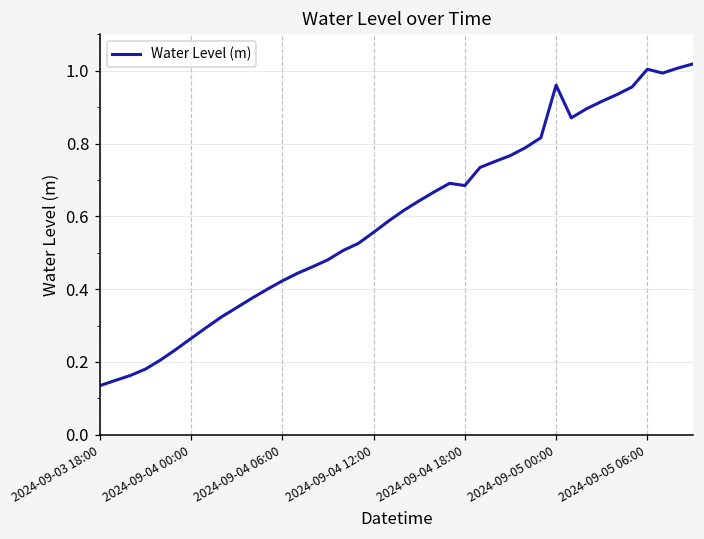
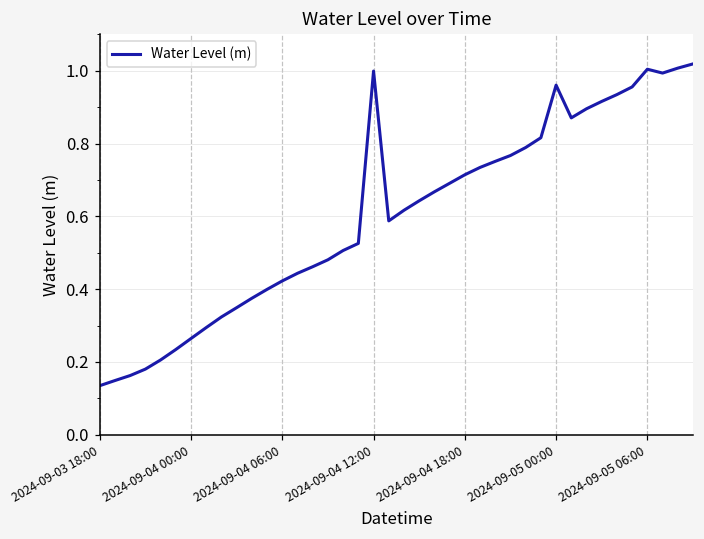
  {
    "2024-09-03 18:00": 0.13,
    "2024-09-04 00:00": 0.26,
    "2024-09-04 06:00": 0.42,
-   "2024-09-04 12:00": 0.56,
-   "2024-09-04 18:00": 0.68,
+   "2024-09-04 12:00": 1.00,
+   "2024-09-04 18:00": 0.71,
    "2024-09-05 00:00": 0.96,
    "2024-09-05 06:00": 1.00
  }
